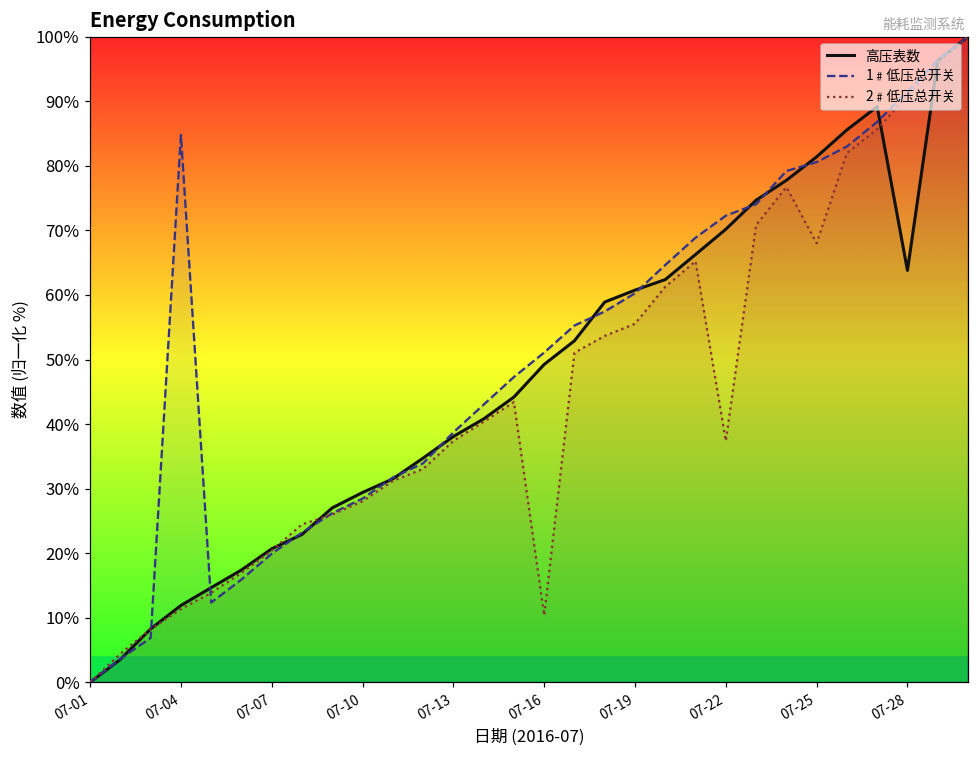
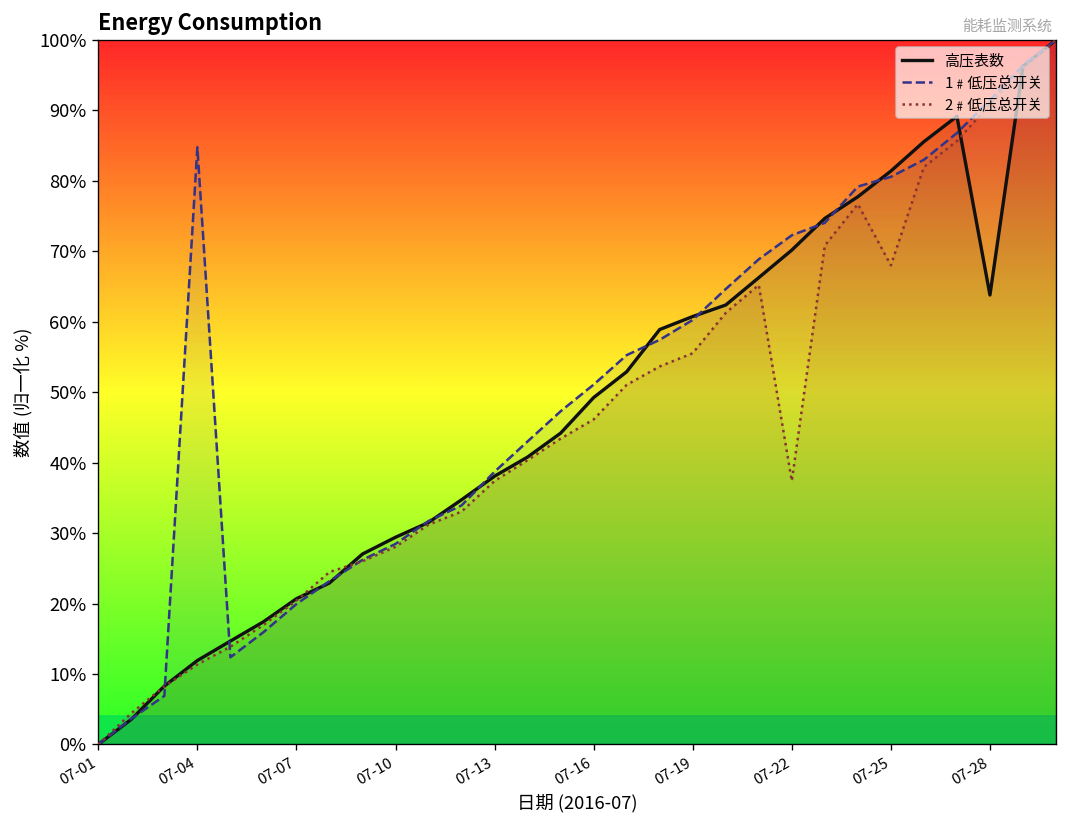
  {
    "高压表数": {
      "07-04": "12%",
      "07-10": "29%",
      "07-13": "38%",
      "07-16": "49%",
      "07-19": "61%",
      "07-22": "70%",
      "07-25": "81%",
      "07-28": "64%"
    },
    "1﹟低压总开关": {
      "07-04": "85%",
      "07-07": "20%",
      "07-13": "39%",
      "07-16": "51%",
      "07-19": "60%",
      "07-22": "72%",
      "07-25": "81%"
    },
    "2﹟低压总开关": {
      "07-04": "11%",
      "07-13": "37%",
-     "07-16": "10%",
+     "07-16": "46%",
      "07-19": "56%",
      "07-22": "37%",
      "07-25": "68%"
    }
  }
